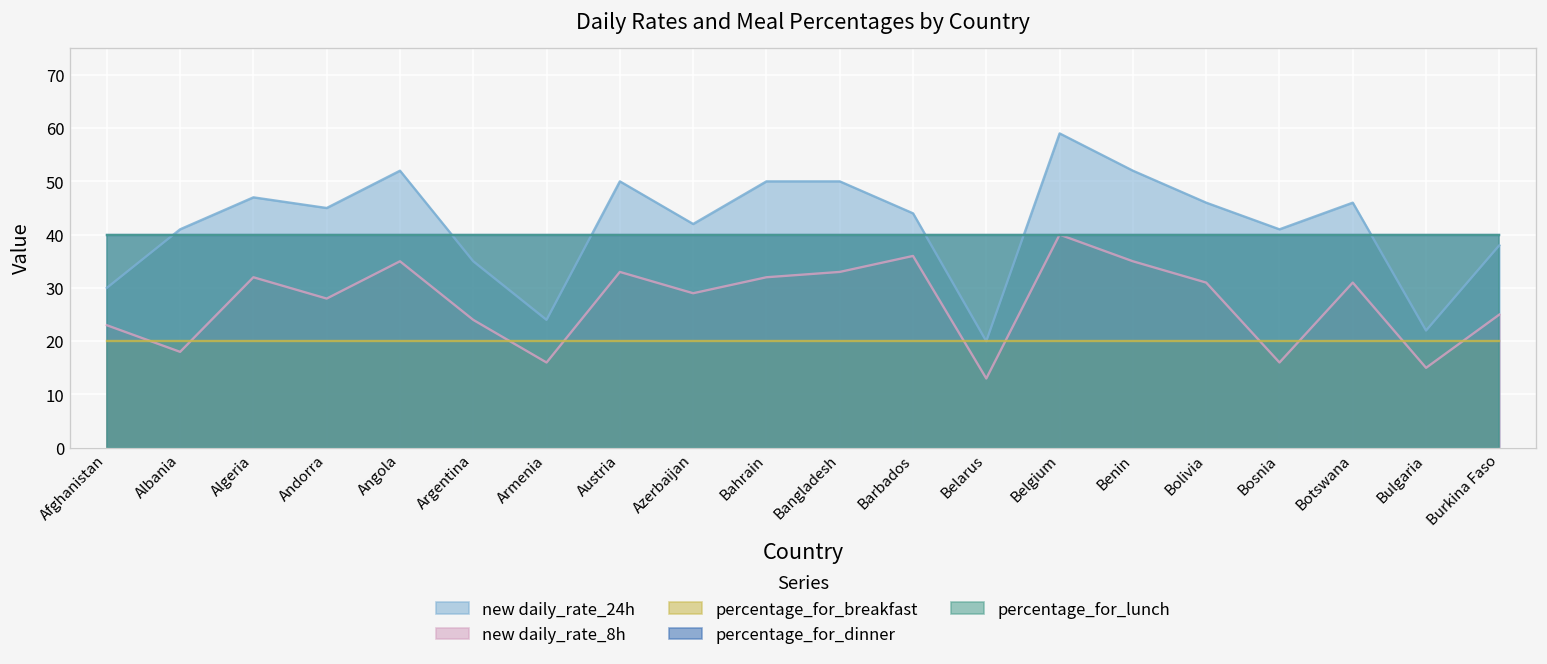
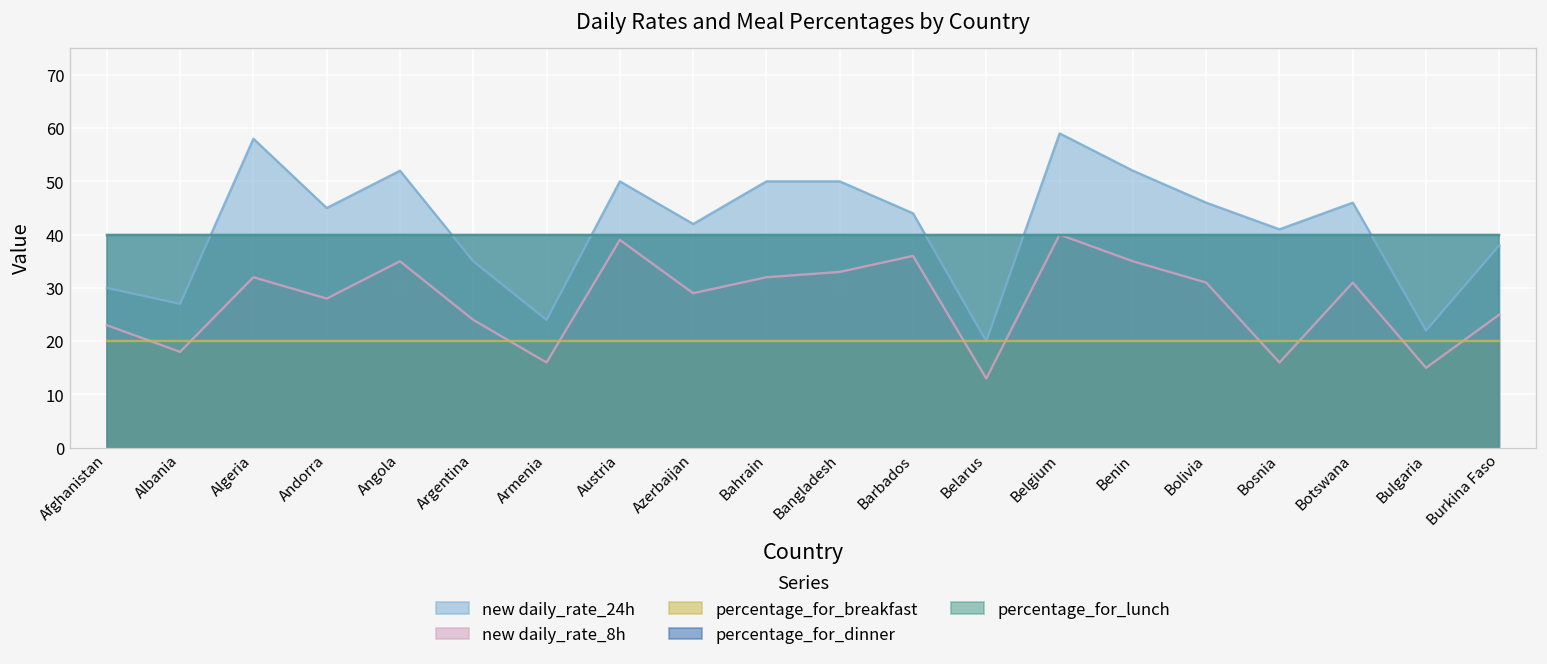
  {
    "new daily_rate_24h": {
      "Afghanistan": 30,
-     "Albania": 41,
-     "Algeria": 47,
+     "Albania": 27,
+     "Algeria": 58,
      "Andorra": 45,
      "Angola": 52,
      "Argentina": 35,
      "Armenia": 24,
      "Austria": 50,
      "Azerbaijan": 42,
      "Bahrain": 50,
      "Bangladesh": 50,
      "Barbados": 44,
      "Belgium": 59,
      "Benin": 52,
      "Bolivia": 46,
      "Bosnia": 41,
      "Botswana": 46,
      "Bulgaria": 22,
      "Burkina Faso": 38
    },
    "new daily_rate_8h": {
      "Afghanistan": 23,
      "Albania": 18,
      "Algeria": 32,
      "Andorra": 28,
      "Angola": 35,
      "Argentina": 24,
      "Armenia": 16,
-     "Austria": 33,
+     "Austria": 39,
      "Azerbaijan": 29,
      "Bahrain": 32,
      "Bangladesh": 33,
      "Barbados": 36,
      "Belarus": 13,
      "Benin": 35,
      "Bolivia": 31,
      "Bosnia": 16,
      "Botswana": 31,
      "Bulgaria": 15,
      "Burkina Faso": 25
    },
    "percentage_for_breakfast": {
      "Afghanistan": 20,
      "Albania": 20,
      "Algeria": 20,
      "Andorra": 20,
      "Angola": 20,
      "Argentina": 20,
      "Armenia": 20,
      "Austria": 20,
      "Azerbaijan": 20,
      "Bahrain": 20,
      "Bangladesh": 20,
      "Barbados": 20,
      "Belgium": 20,
      "Benin": 20,
      "Bolivia": 20,
      "Bosnia": 20,
      "Botswana": 20,
      "Bulgaria": 20,
      "Burkina Faso": 20
    },
    "percentage_for_lunch": {
      "Afghanistan": 40,
      "Albania": 40,
      "Algeria": 40,
      "Andorra": 40,
      "Angola": 40,
      "Argentina": 40,
      "Armenia": 40,
      "Austria": 40,
      "Azerbaijan": 40,
      "Bahrain": 40,
      "Bangladesh": 40,
      "Barbados": 40,
      "Belarus": 40,
      "Benin": 40,
      "Bolivia": 40,
      "Bosnia": 40,
      "Botswana": 40,
      "Bulgaria": 40,
      "Burkina Faso": 40
    }
  }
